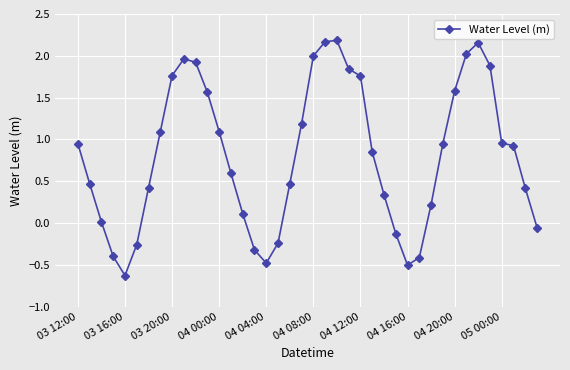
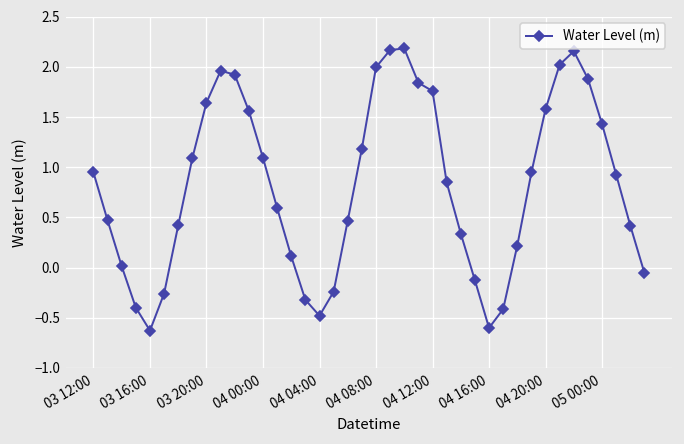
  {
    "03 12:00": 0.9,
    "03 16:00": -0.6,
-   "03 20:00": 1.8,
+   "03 20:00": 1.6,
    "04 00:00": 1.1,
    "04 04:00": -0.5,
    "04 08:00": 2.0,
    "04 12:00": 1.8,
-   "04 16:00": -0.5,
+   "04 16:00": -0.6,
    "04 20:00": 1.6,
-   "05 00:00": 1.0
+   "05 00:00": 1.4
  }
